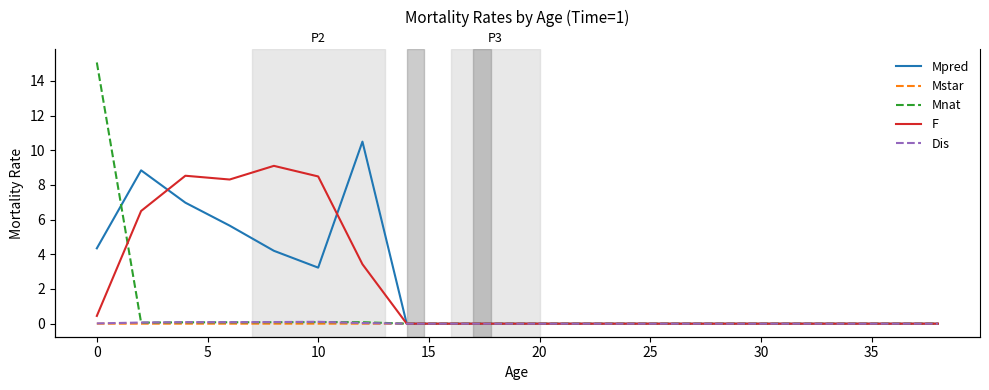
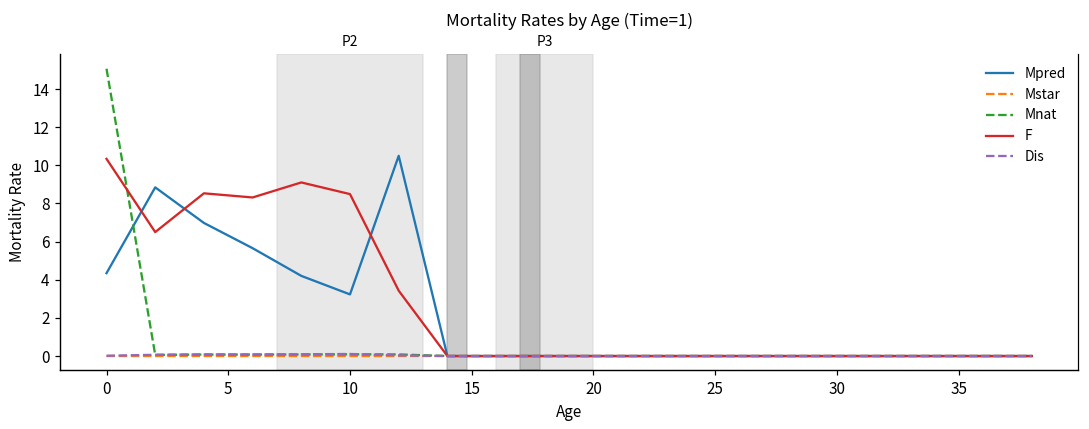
  {
    "Mpred": {
      "0": 4.3,
      "10": 3.2
    },
    "Mnat": {
      "0": 15.1
    },
    "F": {
-     "0": 0.4,
+     "0": 10.3,
      "10": 8.5
    }
  }
